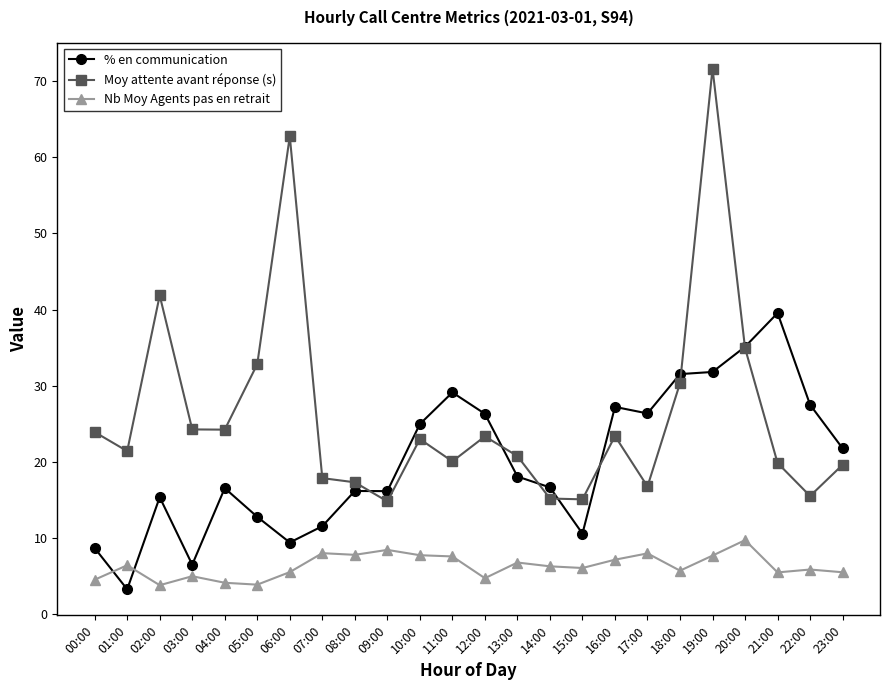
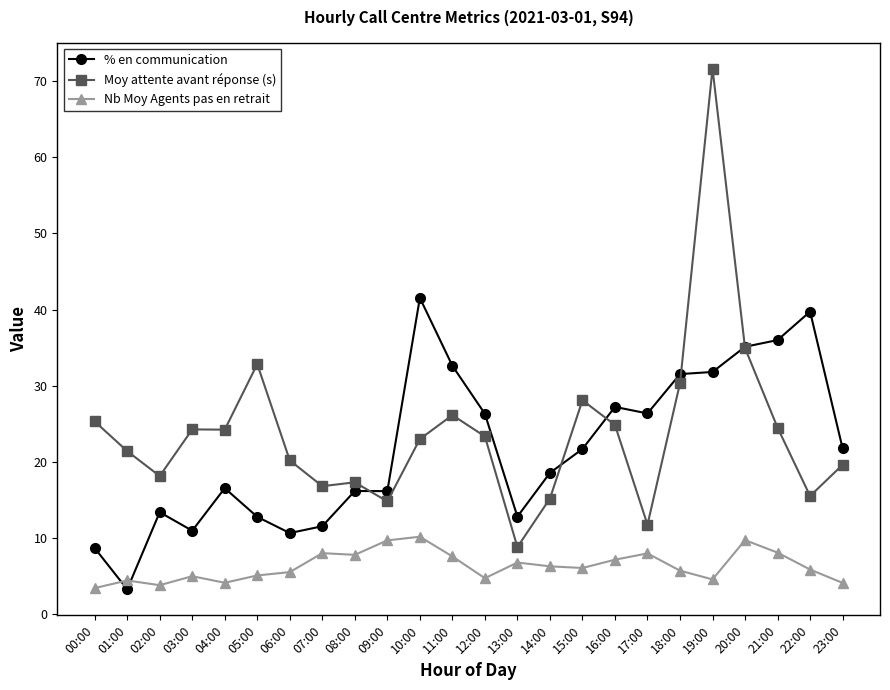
  {
    "% en communication": {
      "00:00": 9,
      "01:00": 3,
-     "02:00": 15,
-     "03:00": 6,
+     "02:00": 13,
+     "03:00": 11,
      "04:00": 17,
      "05:00": 13,
-     "06:00": 9,
+     "06:00": 11,
      "07:00": 12,
      "08:00": 16,
      "09:00": 16,
-     "10:00": 25,
-     "11:00": 29,
+     "10:00": 42,
+     "11:00": 33,
      "12:00": 26,
-     "13:00": 18,
-     "14:00": 17,
-     "15:00": 11,
+     "13:00": 13,
+     "14:00": 19,
+     "15:00": 22,
      "16:00": 27,
      "17:00": 26,
      "18:00": 32,
      "19:00": 32,
-     "21:00": 40,
-     "22:00": 27,
+     "21:00": 36,
+     "22:00": 40,
      "23:00": 22
    },
    "Moy attente avant réponse (s)": {
-     "00:00": 24,
+     "00:00": 25,
      "01:00": 21,
-     "02:00": 42,
+     "02:00": 18,
      "03:00": 24,
      "04:00": 24,
      "05:00": 33,
-     "06:00": 63,
-     "07:00": 18,
+     "06:00": 20,
+     "07:00": 17,
      "08:00": 17,
      "09:00": 15,
      "10:00": 23,
-     "11:00": 20,
+     "11:00": 26,
      "12:00": 23,
-     "13:00": 21,
+     "13:00": 9,
      "14:00": 15,
-     "15:00": 15,
-     "16:00": 23,
-     "17:00": 17,
+     "15:00": 28,
+     "16:00": 25,
+     "17:00": 12,
      "18:00": 30,
      "19:00": 72,
-     "21:00": 20,
+     "21:00": 24,
      "22:00": 16,
      "23:00": 20
    },
    "Nb Moy Agents pas en retrait": {
-     "00:00": 5,
-     "01:00": 6,
+     "00:00": 3,
+     "01:00": 4,
      "02:00": 4,
      "03:00": 5,
      "04:00": 4,
-     "05:00": 4,
+     "05:00": 5,
      "06:00": 6,
      "07:00": 8,
      "08:00": 8,
-     "09:00": 8,
-     "10:00": 8,
+     "09:00": 10,
+     "10:00": 10,
      "11:00": 8,
      "12:00": 5,
      "13:00": 7,
      "14:00": 6,
      "15:00": 6,
      "16:00": 7,
      "17:00": 8,
      "18:00": 6,
-     "19:00": 8,
+     "19:00": 5,
      "20:00": 10,
-     "21:00": 5,
+     "21:00": 8,
      "22:00": 6,
-     "23:00": 5
+     "23:00": 4
    }
  }
